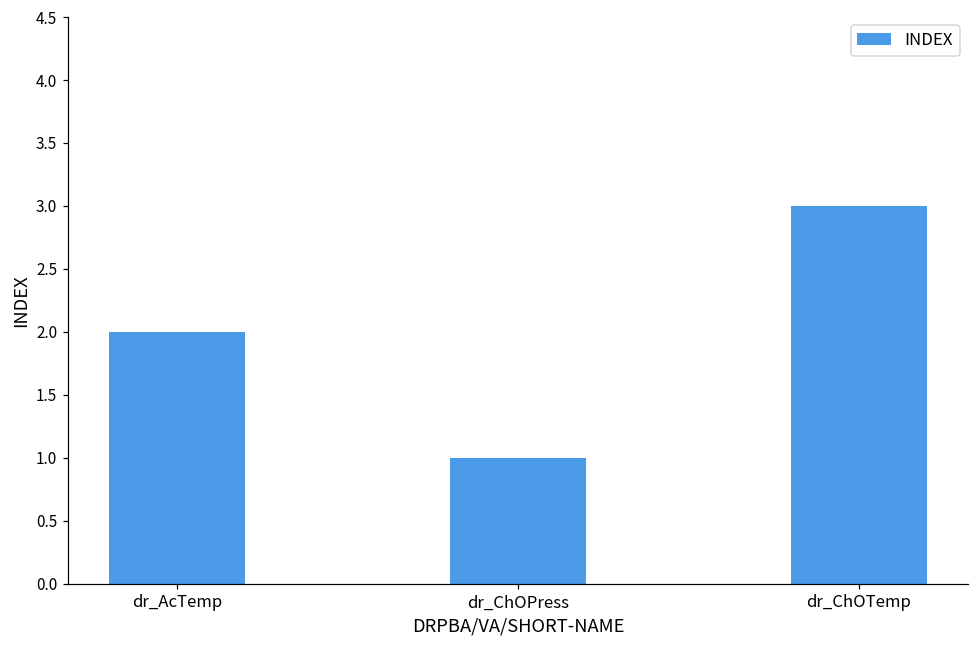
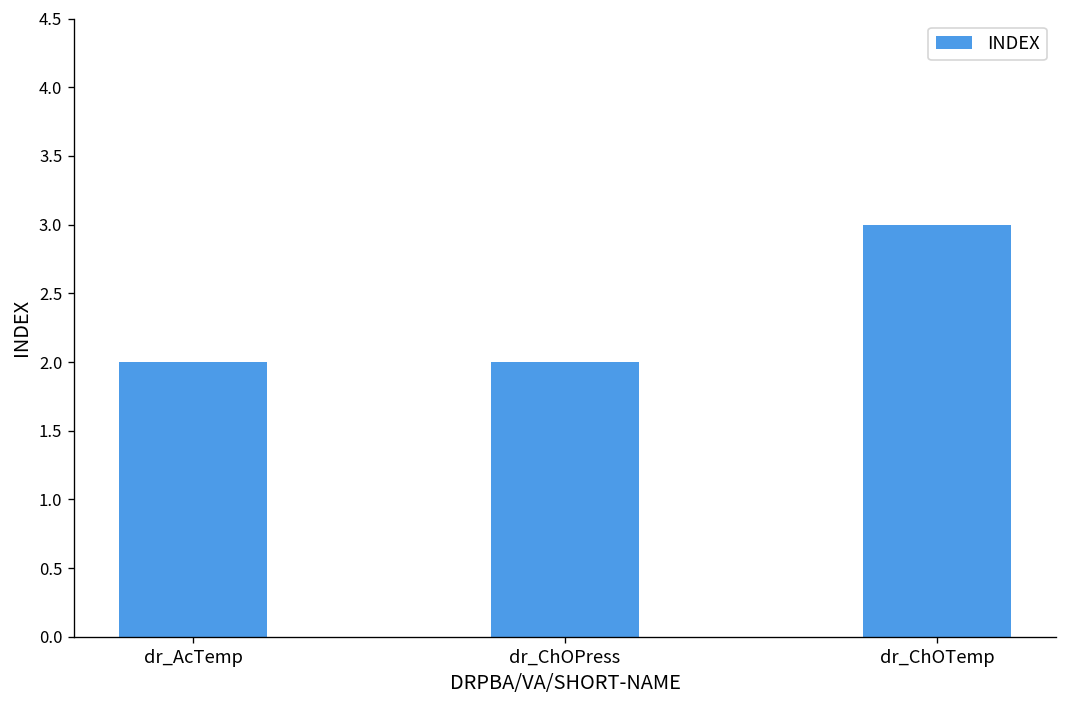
  {
    "dr_AcTemp": 2,
-   "dr_ChOPress": 1,
+   "dr_ChOPress": 2,
    "dr_ChOTemp": 3
  }
